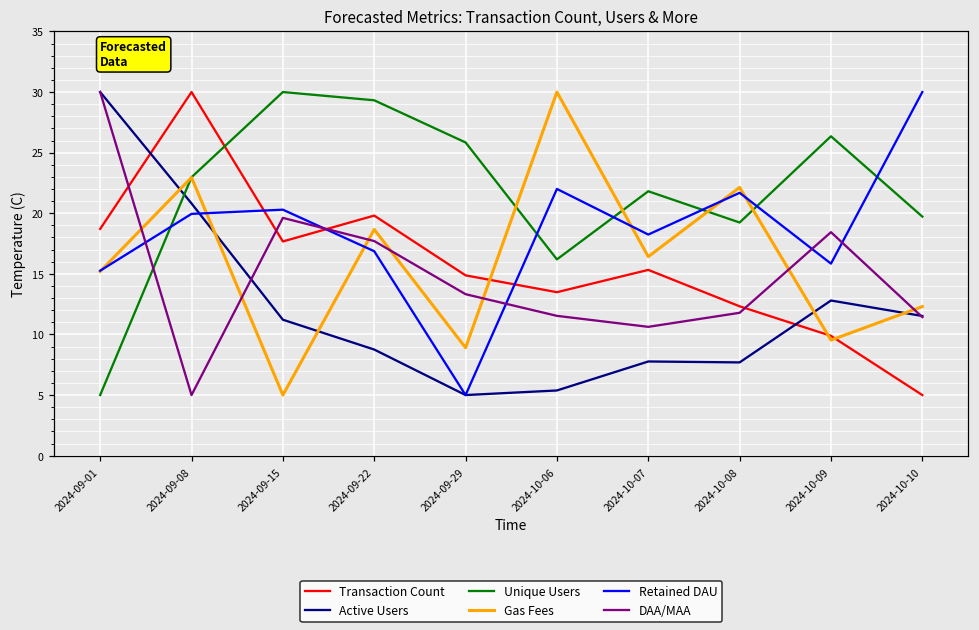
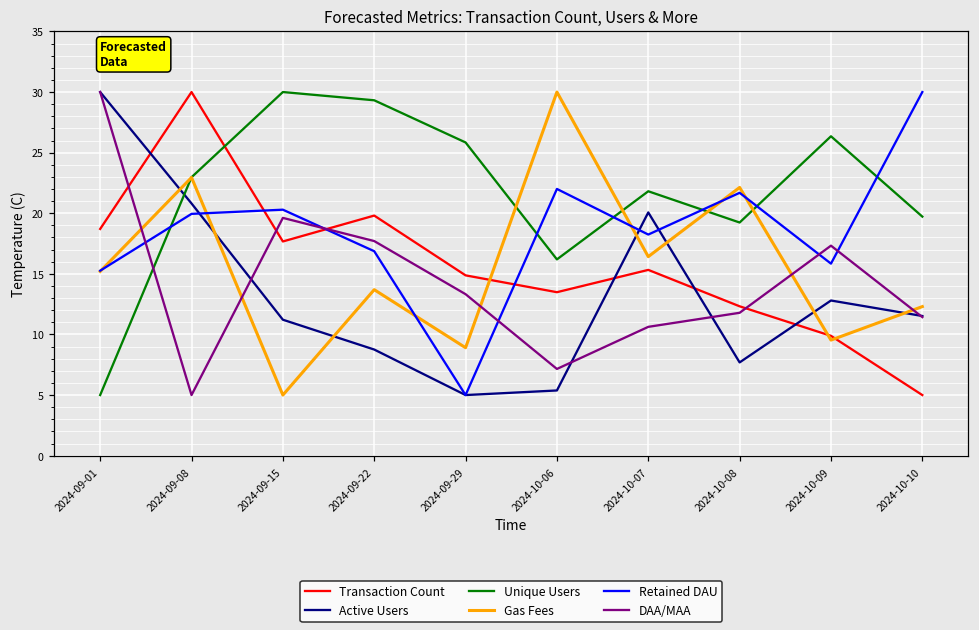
  {
    "Transaction Count": {
      "2024-09-01": 18.7,
      "2024-09-08": 30.0,
      "2024-09-15": 17.7,
      "2024-09-22": 19.8,
      "2024-09-29": 14.9,
      "2024-10-06": 13.5,
      "2024-10-07": 15.3,
      "2024-10-08": 12.3,
      "2024-10-09": 9.9,
      "2024-10-10": 5.0
    },
    "Active Users": {
      "2024-09-08": 20.8,
      "2024-09-15": 11.2,
      "2024-09-22": 8.8,
      "2024-10-06": 5.4,
-     "2024-10-07": 7.8,
+     "2024-10-07": 20.1,
      "2024-10-08": 7.7,
      "2024-10-09": 12.8
    },
    "Unique Users": {
      "2024-09-01": 5.0,
      "2024-09-15": 30.0,
      "2024-09-22": 29.3,
      "2024-09-29": 25.8,
      "2024-10-06": 16.2,
      "2024-10-07": 21.8,
      "2024-10-08": 19.2,
      "2024-10-09": 26.4,
      "2024-10-10": 19.7
    },
    "Gas Fees": {
      "2024-09-15": 5.0,
-     "2024-09-22": 18.7,
+     "2024-09-22": 13.7,
      "2024-09-29": 8.9,
      "2024-10-06": 30.0,
      "2024-10-07": 16.4,
      "2024-10-08": 22.1,
      "2024-10-09": 9.5,
      "2024-10-10": 12.3
    },
    "Retained DAU": {
      "2024-09-08": 19.9,
      "2024-09-15": 20.3,
      "2024-09-22": 16.9,
      "2024-10-06": 22.0,
      "2024-10-07": 18.2,
      "2024-10-08": 21.7,
      "2024-10-09": 15.8,
      "2024-10-10": 30.0
    },
    "DAA/MAA": {
      "2024-09-08": 5.0,
      "2024-09-15": 19.6,
      "2024-09-22": 17.7,
      "2024-09-29": 13.3,
-     "2024-10-06": 11.5,
+     "2024-10-06": 7.2,
      "2024-10-07": 10.6,
      "2024-10-08": 11.8,
-     "2024-10-09": 18.4
+     "2024-10-09": 17.3
    }
  }
